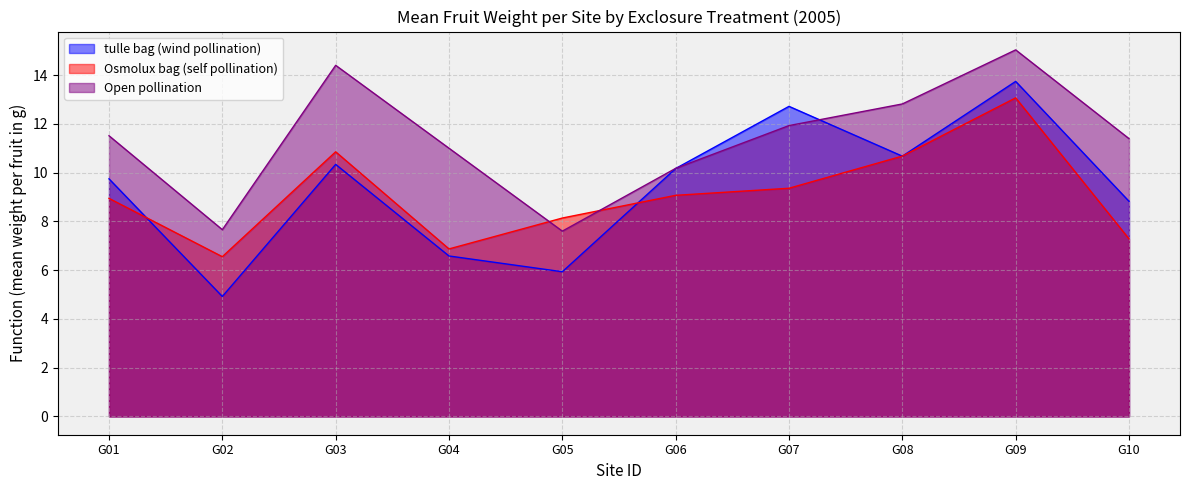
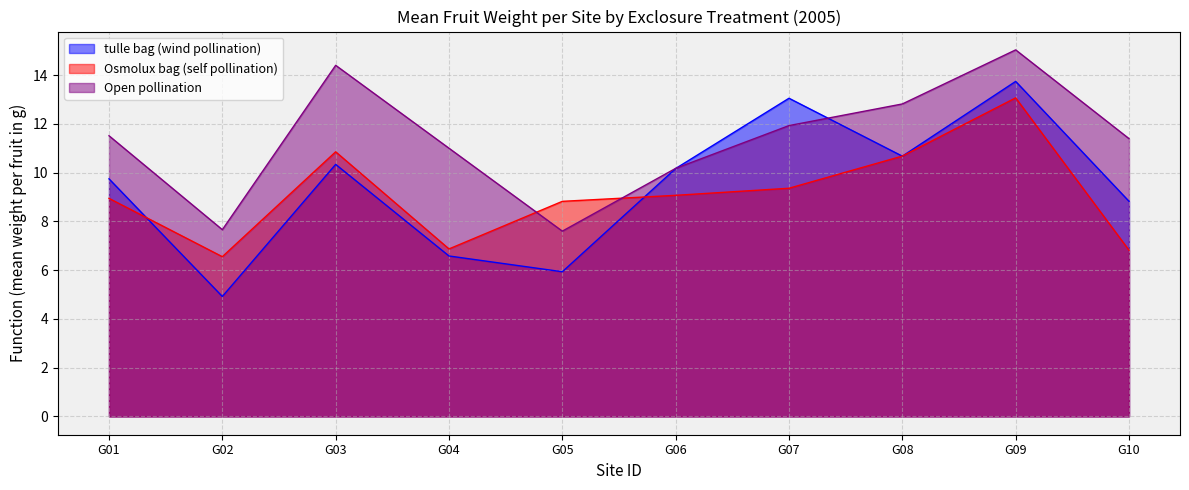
  {
    "tulle bag (wind pollination)": {
      "G01": 9.7,
      "G02": 4.9,
      "G03": 10.3,
      "G04": 6.6,
      "G05": 5.9,
-     "G07": 12.7,
+     "G07": 13.1,
      "G09": 13.7,
      "G10": 8.8
    },
    "Osmolux bag (self pollination)": {
      "G01": 8.9,
      "G02": 6.6,
      "G03": 10.9,
      "G04": 6.9,
-     "G05": 8.1,
+     "G05": 8.8,
      "G06": 9.1,
      "G07": 9.4,
      "G09": 13.1,
-     "G10": 7.3
+     "G10": 6.8
    },
    "Open pollination": {
      "G01": 11.5,
      "G02": 7.7,
      "G03": 14.4,
      "G04": 11.0,
      "G05": 7.6,
      "G07": 11.9,
      "G08": 12.8,
      "G09": 15.0,
      "G10": 11.4
    }
  }
